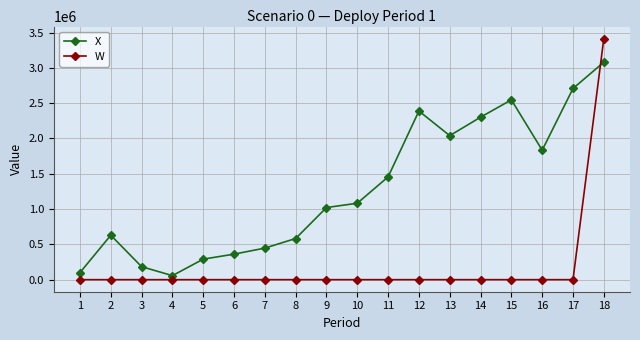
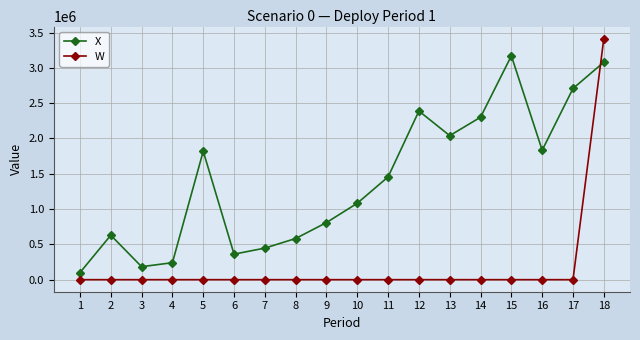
  {
    "X": {
      "1": 100000,
      "2": 600000,
      "3": 200000,
-     "4": 100000,
-     "5": 300000,
+     "4": 200000,
+     "5": 1800000,
      "6": 400000,
      "7": 400000,
      "8": 600000,
-     "9": 1000000,
+     "9": 800000,
      "10": 1100000,
      "11": 1500000,
      "12": 2400000,
      "13": 2000000,
      "14": 2300000,
-     "15": 2500000,
+     "15": 3200000,
      "16": 1800000,
      "17": 2700000,
      "18": 3100000
    },
    "W": {
      "1": 0,
      "2": 0,
      "3": 0,
      "4": 0,
      "5": 0,
      "6": 0,
      "7": 0,
      "8": 0,
      "9": 0,
      "10": 0,
      "11": 0,
      "12": 0,
      "13": 0,
      "14": 0,
      "15": 0,
      "16": 0,
      "17": 0,
      "18": 3400000
    }
  }
